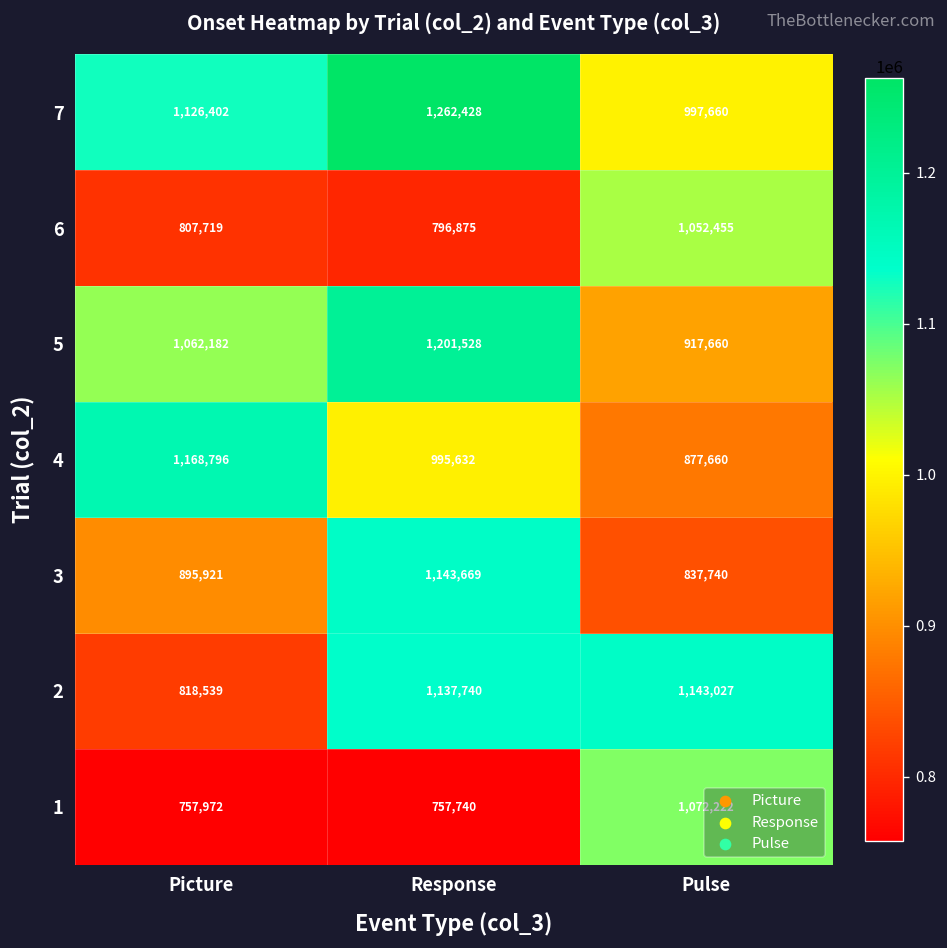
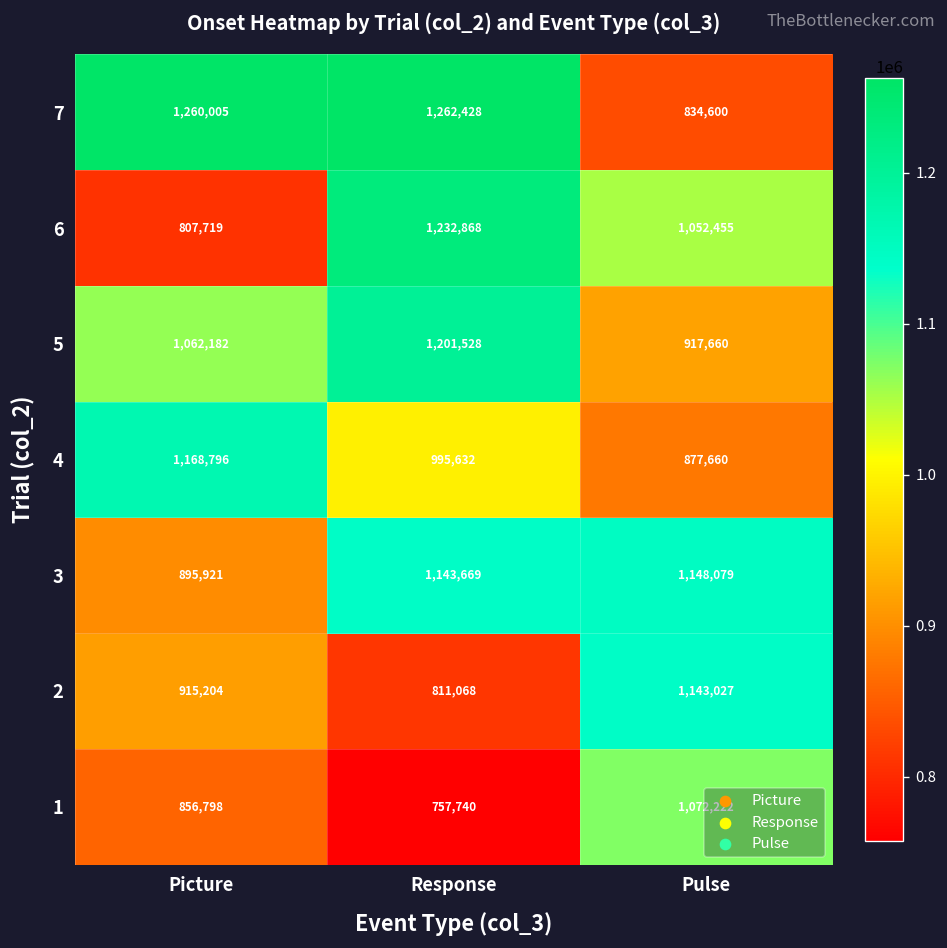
  {
    "7": {
-     "Picture": "1,126,402",
+     "Picture": "1,260,005",
      "Response": "1,262,428",
-     "Pulse": "997,660"
+     "Pulse": "834,600"
    },
    "6": {
      "Picture": "807,719",
-     "Response": "796,875",
+     "Response": "1,232,868",
      "Pulse": "1,052,455"
    },
    "5": {
      "Picture": "1,062,182",
      "Response": "1,201,528",
      "Pulse": "917,660"
    },
    "4": {
      "Picture": "1,168,796",
      "Response": "995,632",
      "Pulse": "877,660"
    },
    "3": {
      "Picture": "895,921",
      "Response": "1,143,669",
-     "Pulse": "837,740"
+     "Pulse": "1,148,079"
    },
    "2": {
-     "Picture": "818,539",
-     "Response": "1,137,740",
+     "Picture": "915,204",
+     "Response": "811,068",
      "Pulse": "1,143,027"
    },
    "1": {
-     "Picture": "757,972",
+     "Picture": "856,798",
      "Response": "757,740"
    }
  }
